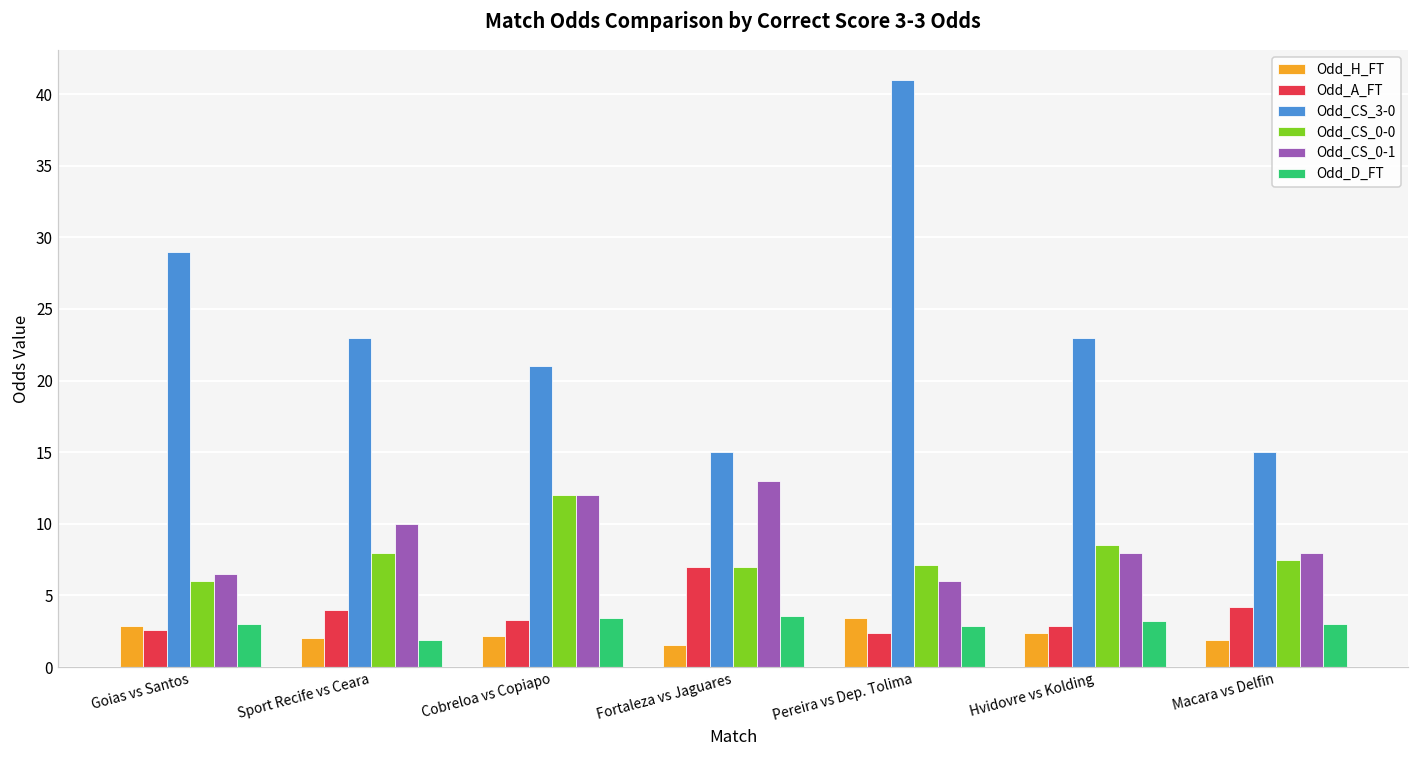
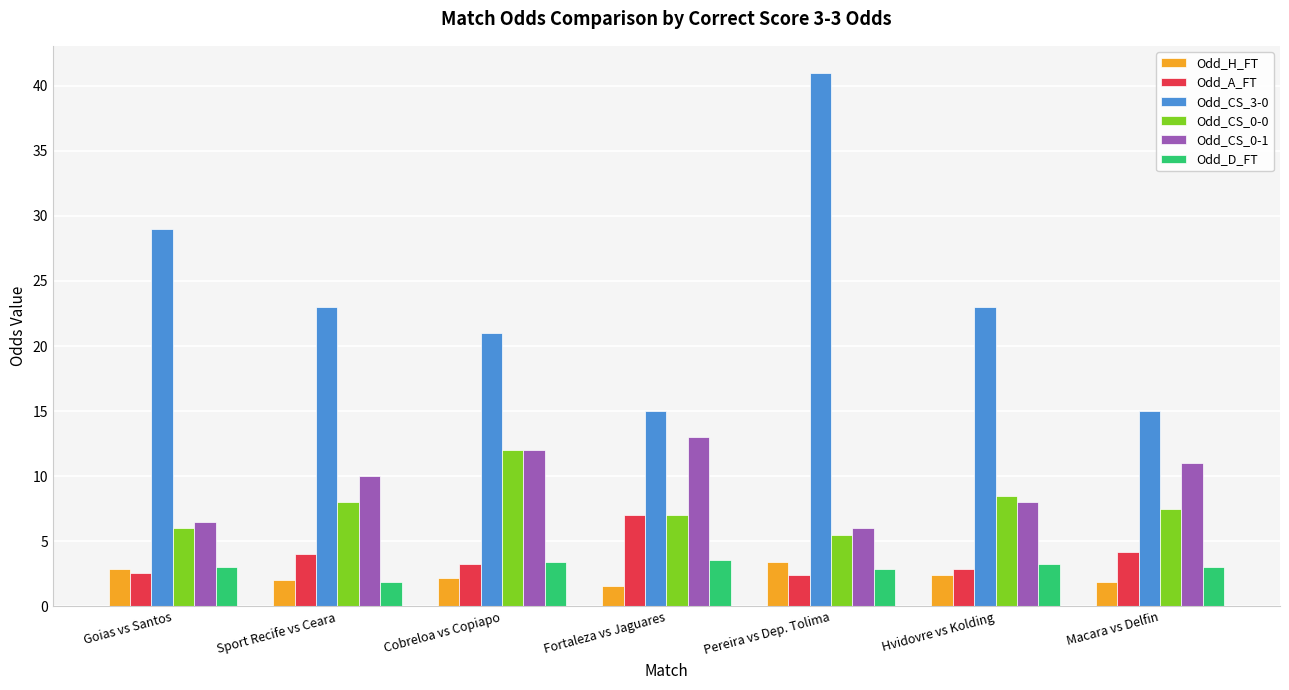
  {
    "Odd_H_FT": {
      "Goias vs Santos": 2.9,
      "Sport Recife vs Ceara": 2.0,
      "Cobreloa vs Copiapo": 2.2,
      "Fortaleza vs Jaguares": 1.6,
      "Pereira vs Dep. Tolima": 3.4,
      "Hvidovre vs Kolding": 2.4,
      "Macara vs Delfin": 1.9
    },
    "Odd_A_FT": {
      "Goias vs Santos": 2.6,
      "Sport Recife vs Ceara": 4.0,
      "Cobreloa vs Copiapo": 3.3,
      "Fortaleza vs Jaguares": 7.0,
      "Pereira vs Dep. Tolima": 2.4,
      "Hvidovre vs Kolding": 2.9,
      "Macara vs Delfin": 4.2
    },
    "Odd_CS_3-0": {
      "Goias vs Santos": 29.0,
      "Sport Recife vs Ceara": 23.0,
      "Cobreloa vs Copiapo": 21.0,
      "Fortaleza vs Jaguares": 15.0,
      "Pereira vs Dep. Tolima": 41.0,
      "Hvidovre vs Kolding": 23.0,
      "Macara vs Delfin": 15.0
    },
    "Odd_CS_0-0": {
      "Goias vs Santos": 6.0,
      "Sport Recife vs Ceara": 8.0,
      "Cobreloa vs Copiapo": 12.0,
      "Fortaleza vs Jaguares": 7.0,
-     "Pereira vs Dep. Tolima": 7.1,
+     "Pereira vs Dep. Tolima": 5.5,
      "Hvidovre vs Kolding": 8.5,
      "Macara vs Delfin": 7.5
    },
    "Odd_CS_0-1": {
      "Goias vs Santos": 6.5,
      "Sport Recife vs Ceara": 10,
      "Cobreloa vs Copiapo": 12,
      "Fortaleza vs Jaguares": 13,
      "Pereira vs Dep. Tolima": 6,
      "Hvidovre vs Kolding": 8,
-     "Macara vs Delfin": 8
+     "Macara vs Delfin": 11
    },
    "Odd_D_FT": {
      "Goias vs Santos": 3.0,
      "Sport Recife vs Ceara": 1.9,
      "Cobreloa vs Copiapo": 3.4,
      "Fortaleza vs Jaguares": 3.6,
      "Pereira vs Dep. Tolima": 2.9,
      "Hvidovre vs Kolding": 3.3,
      "Macara vs Delfin": 3.0
    }
  }
